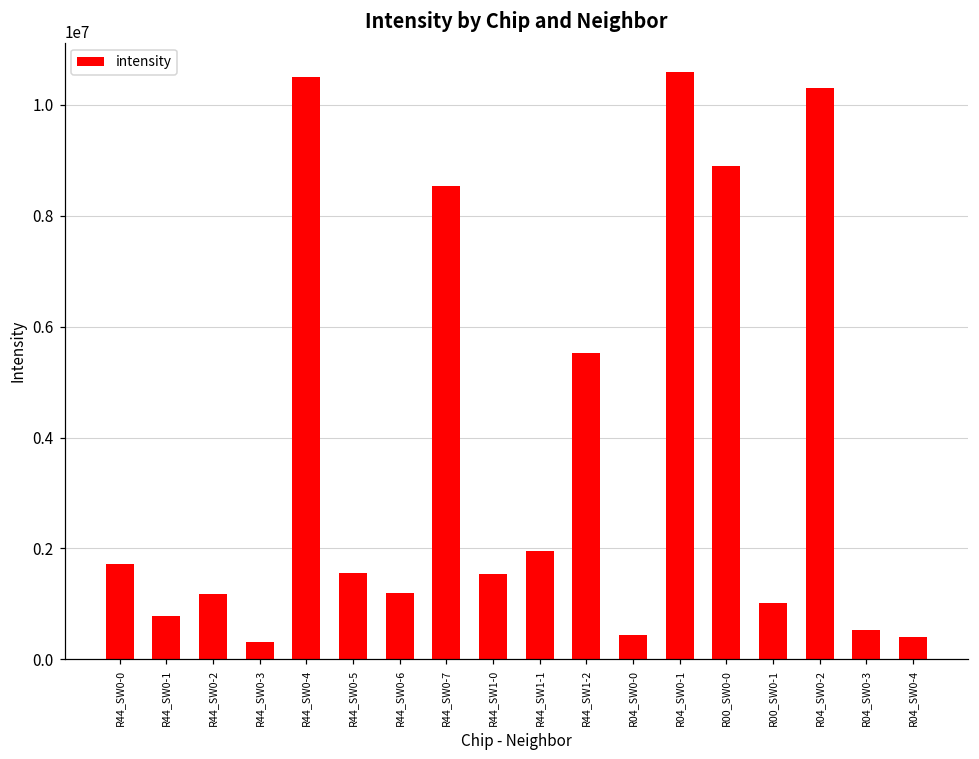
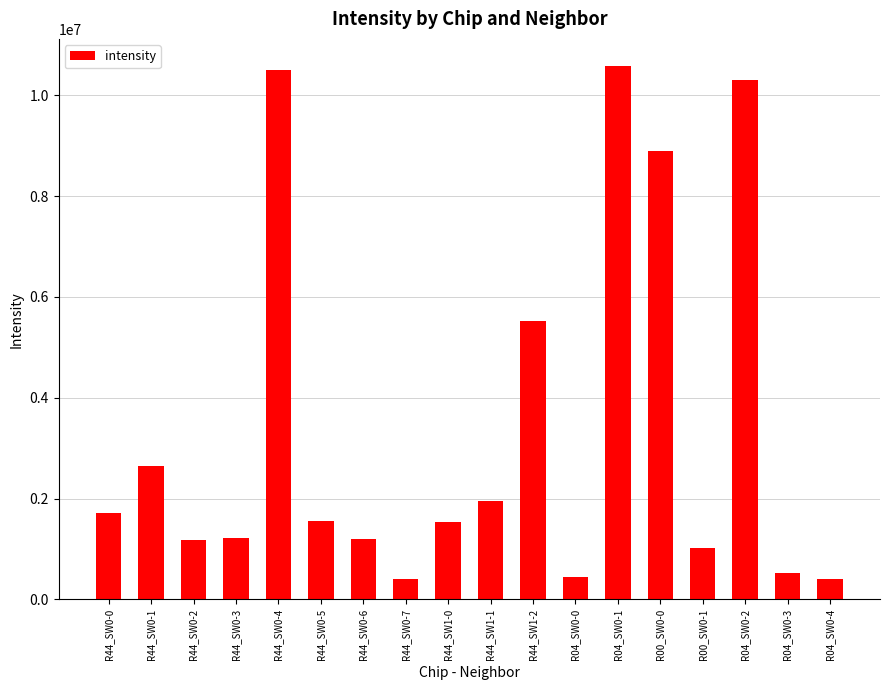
  {
    "R44_SW0-0": 1700000,
-   "R44_SW0-1": 800000,
+   "R44_SW0-1": 2700000,
    "R44_SW0-2": 1200000,
-   "R44_SW0-3": 300000,
+   "R44_SW0-3": 1200000,
    "R44_SW0-4": 10500000,
    "R44_SW0-5": 1600000,
    "R44_SW0-6": 1200000,
-   "R44_SW0-7": 8500000,
+   "R44_SW0-7": 400000,
    "R44_SW1-0": 1500000,
    "R44_SW1-1": 1900000,
    "R44_SW1-2": 5500000,
    "R04_SW0-0": 400000,
    "R04_SW0-1": 10600000,
    "R00_SW0-0": 8900000,
    "R00_SW0-1": 1000000,
    "R04_SW0-2": 10300000,
    "R04_SW0-3": 500000,
    "R04_SW0-4": 400000
  }
